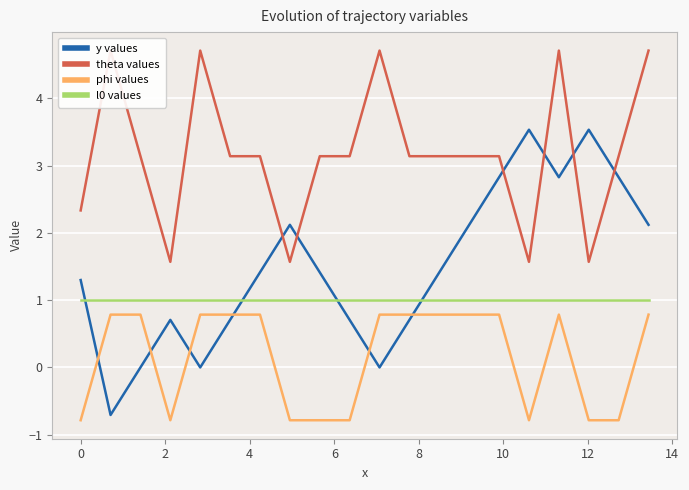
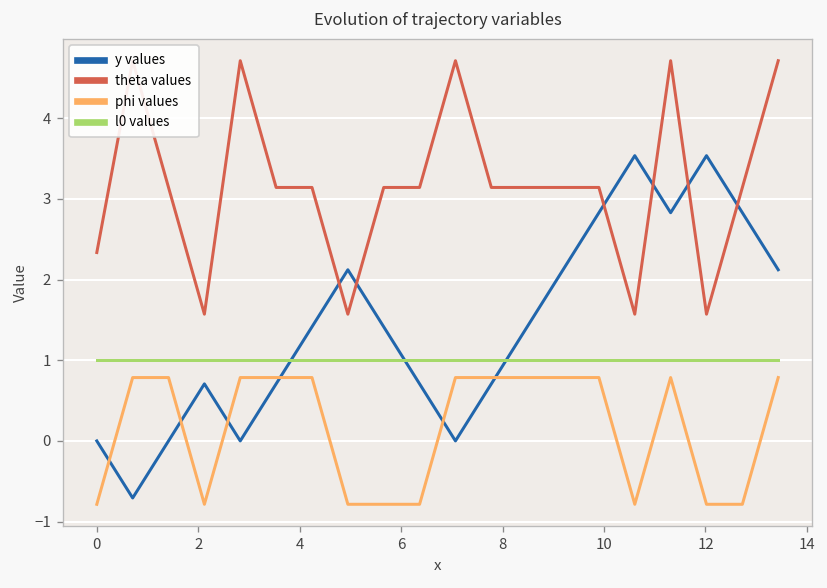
  {
    "y values": {
-     "0": 1.3
+     "0": 0.0
    },
    "theta values": {
      "0": 2.3
    },
    "phi values": {
      "0": -0.8
    },
    "l0 values": {
      "0": 1.0
    }
  }
